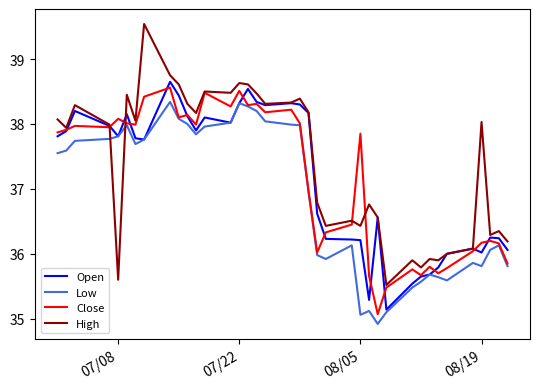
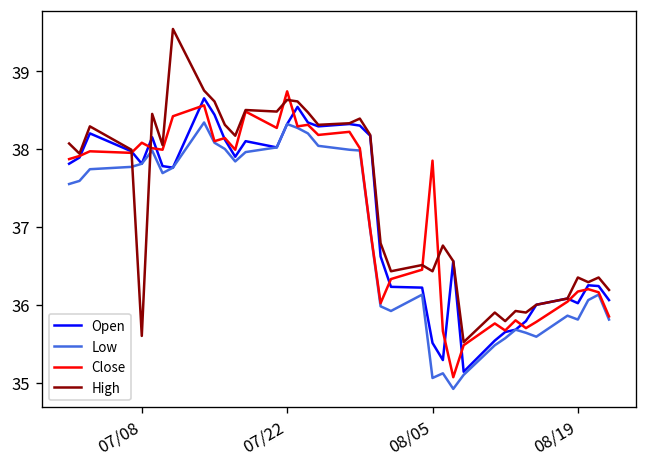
  {
    "Open": {
-     "08/05": 36.2,
+     "08/05": 35.5,
      "08/19": 36.0
    },
    "Low": {
      "08/05": 35.1,
      "08/19": 35.8
    },
    "Close": {
      "07/08": 38.1,
-     "07/22": 38.5,
+     "07/22": 38.7,
      "08/05": 37.9,
      "08/19": 36.2
    },
    "High": {
      "07/08": 35.6,
      "07/22": 38.6,
      "08/05": 36.4,
-     "08/19": 38.0
+     "08/19": 36.4
    }
  }
